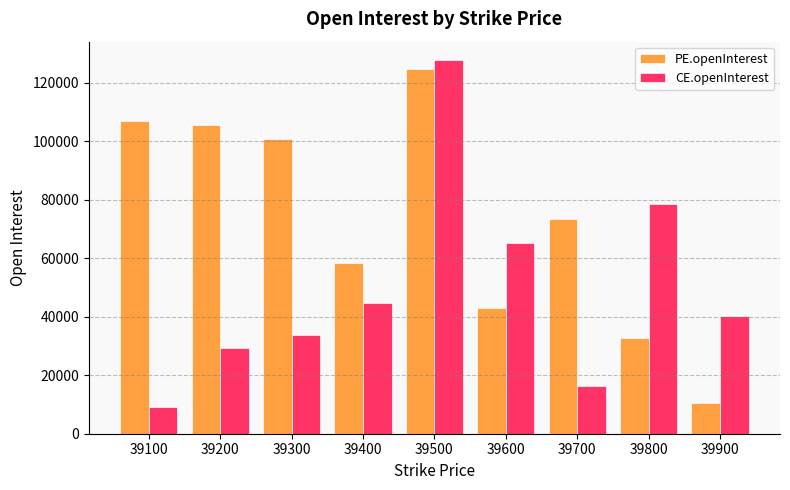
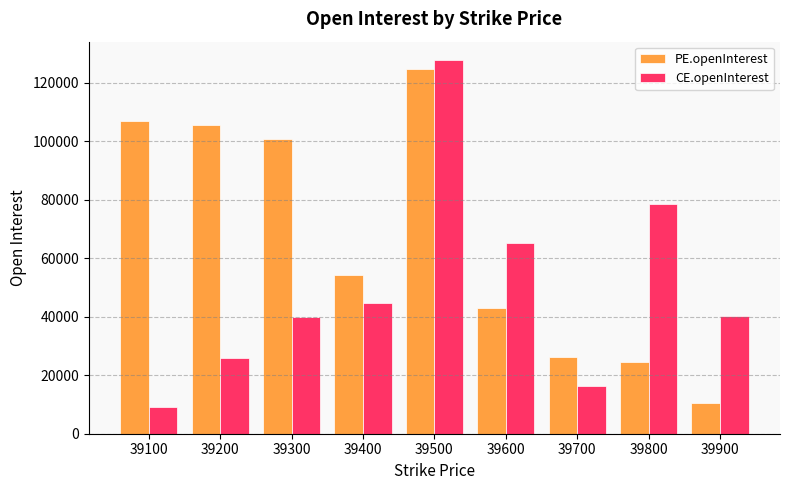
  {
    "PE.openInterest": {
      "39100": 107000,
      "39200": 106000,
      "39300": 101000,
-     "39400": 58000,
+     "39400": 54000,
      "39500": 125000,
      "39600": 43000,
-     "39700": 73000,
-     "39800": 33000,
+     "39700": 26000,
+     "39800": 25000,
      "39900": 10000
    },
    "CE.openInterest": {
      "39100": 9000,
-     "39200": 29000,
-     "39300": 34000,
+     "39200": 26000,
+     "39300": 40000,
      "39400": 45000,
      "39500": 128000,
      "39600": 65000,
      "39700": 16000,
      "39800": 78000,
      "39900": 40000
    }
  }
